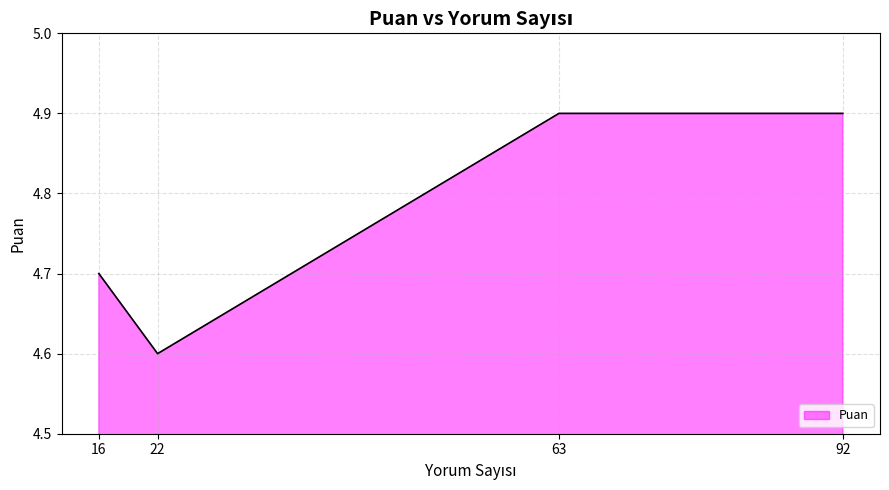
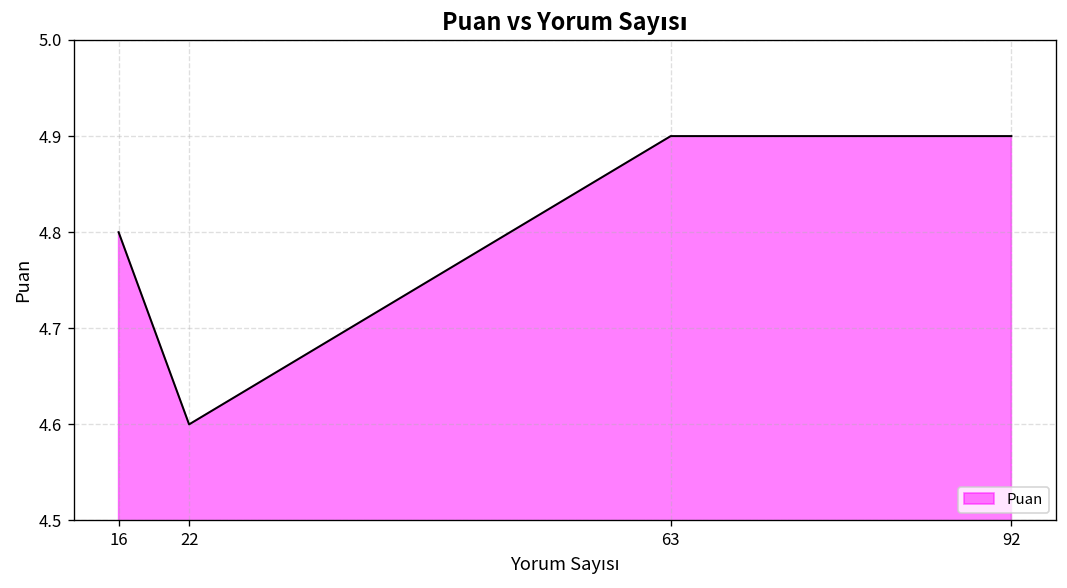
  {
-   "16": 4.7,
+   "16": 4.8,
    "22": 4.6,
    "63": 4.9,
    "92": 4.9
  }
